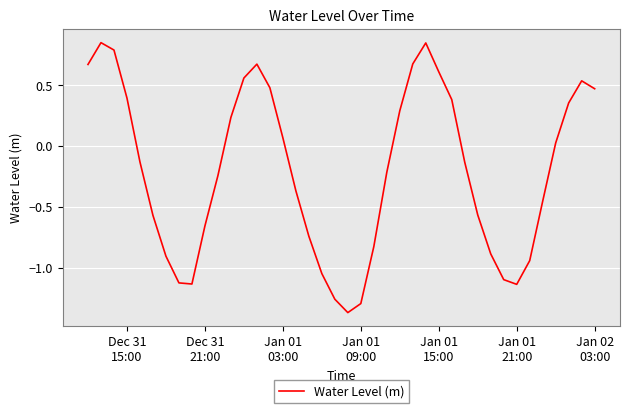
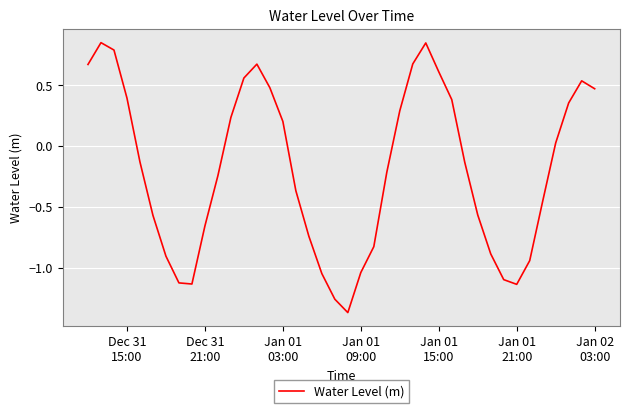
  {
    "Dec 31 15:00": 0.40,
    "Dec 31 21:00": -0.65,
-   "Jan 01 03:00": 0.07,
-   "Jan 01 09:00": -1.29,
+   "Jan 01 03:00": 0.20,
+   "Jan 01 09:00": -1.04,
    "Jan 01 15:00": 0.61,
    "Jan 01 21:00": -1.13,
    "Jan 02 03:00": 0.47
  }
